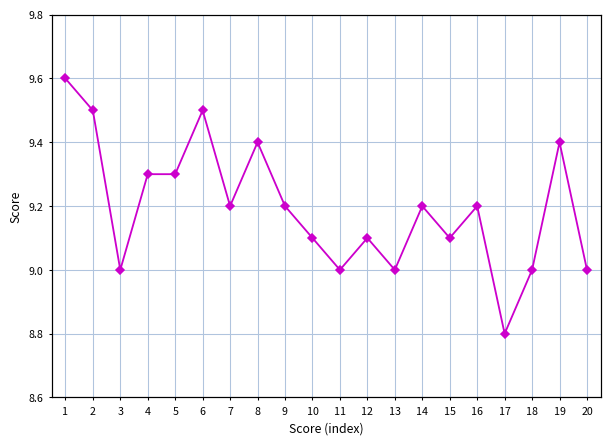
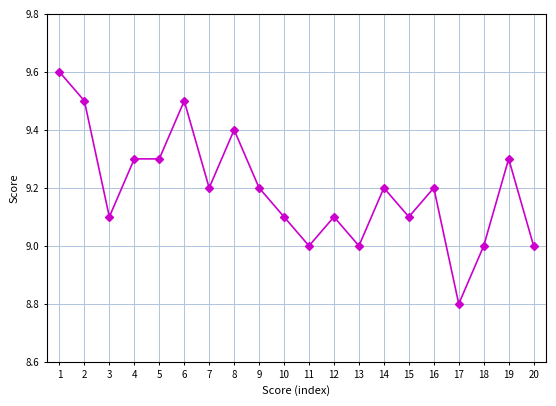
  {
    "1": 9.6,
    "2": 9.5,
-   "3": 9.0,
+   "3": 9.1,
    "4": 9.3,
    "5": 9.3,
    "6": 9.5,
    "7": 9.2,
    "8": 9.4,
    "9": 9.2,
    "10": 9.1,
    "11": 9.0,
    "12": 9.1,
    "13": 9.0,
    "14": 9.2,
    "15": 9.1,
    "16": 9.2,
    "17": 8.8,
    "18": 9.0,
-   "19": 9.4,
+   "19": 9.3,
    "20": 9.0
  }
